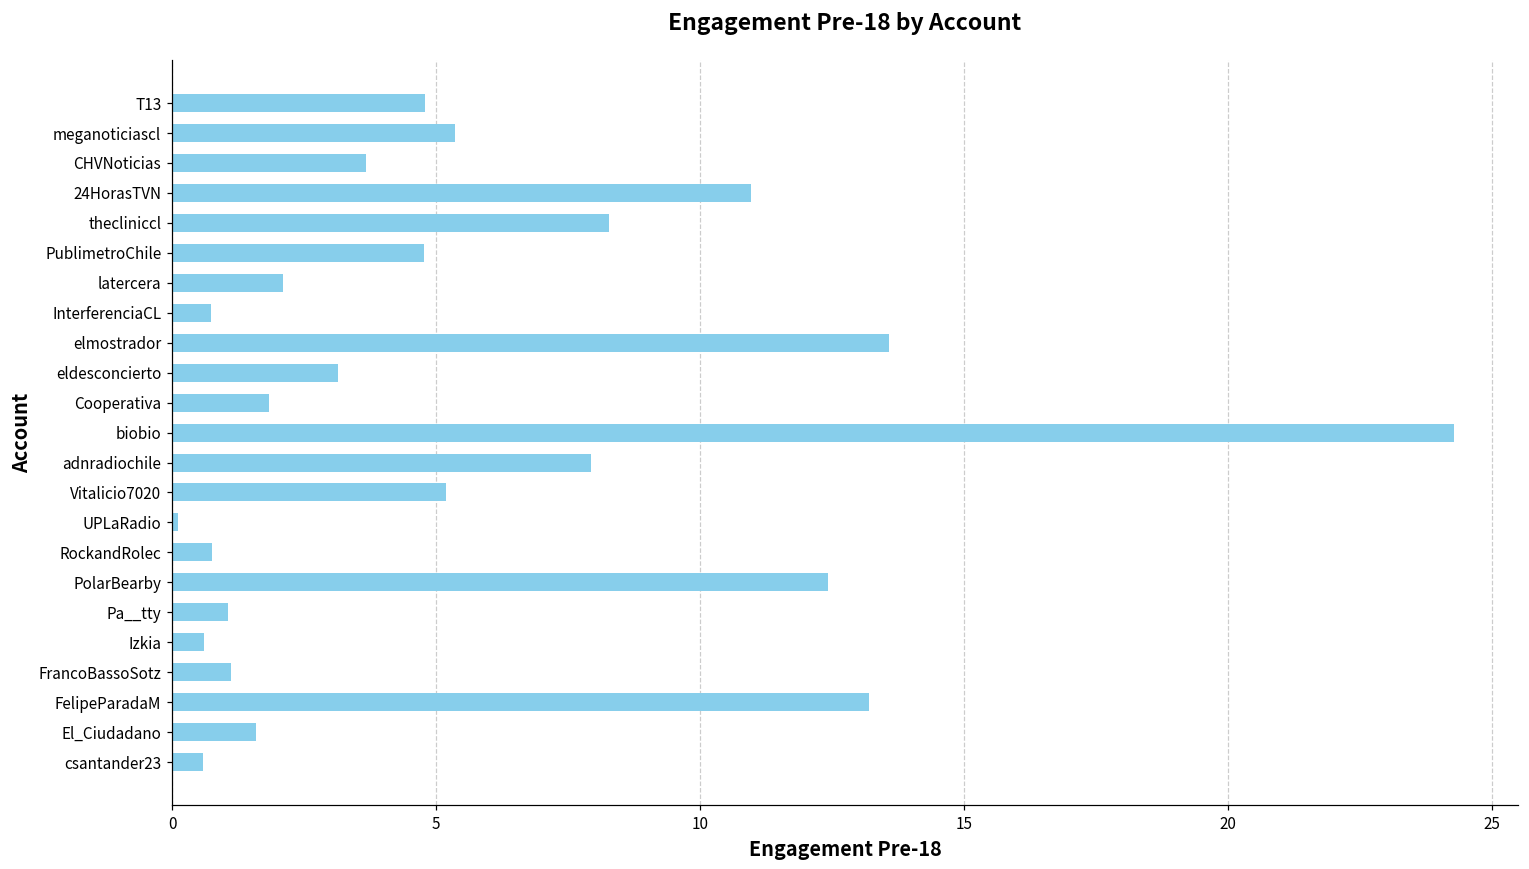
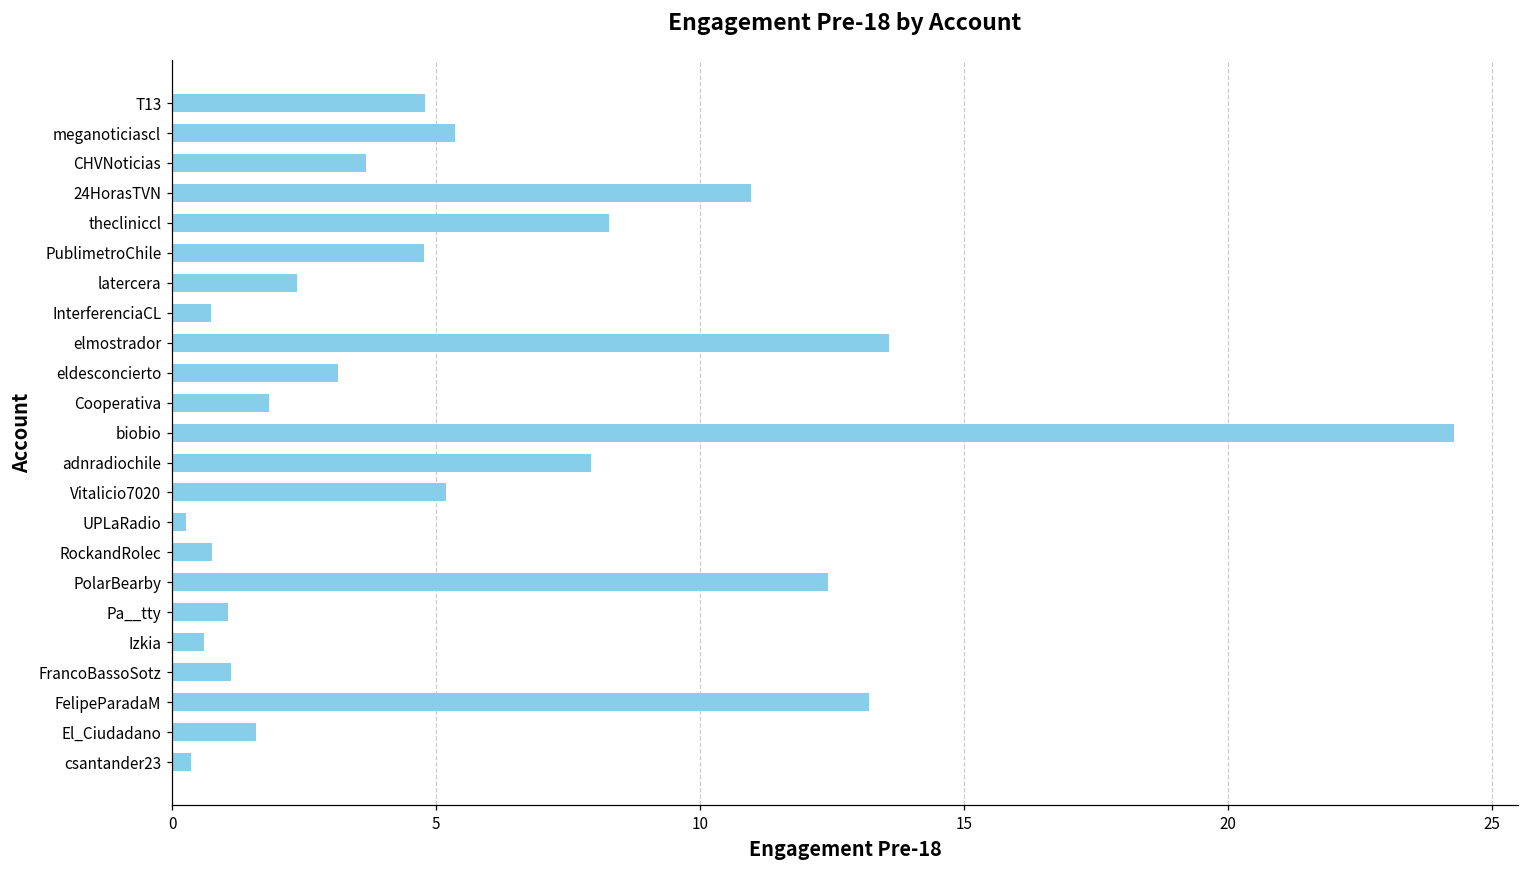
  {
    "T13": 4.8,
    "meganoticiascl": 5.4,
    "CHVNoticias": 3.7,
    "24HorasTVN": 11.0,
    "thecliniccl": 8.3,
    "PublimetroChile": 4.8,
-   "latercera": 2.1,
+   "latercera": 2.4,
    "InterferenciaCL": 0.7,
    "elmostrador": 13.6,
    "eldesconcierto": 3.1,
    "Cooperativa": 1.8,
    "biobio": 24.3,
    "adnradiochile": 7.9,
    "Vitalicio7020": 5.2,
-   "UPLaRadio": 0.1,
+   "UPLaRadio": 0.3,
    "RockandRolec": 0.8,
    "PolarBearby": 12.4,
    "Pa__tty": 1.1,
    "Izkia": 0.6,
    "FrancoBassoSotz": 1.1,
    "FelipeParadaM": 13.2,
    "El_Ciudadano": 1.6,
-   "csantander23": 0.6
+   "csantander23": 0.4
  }
